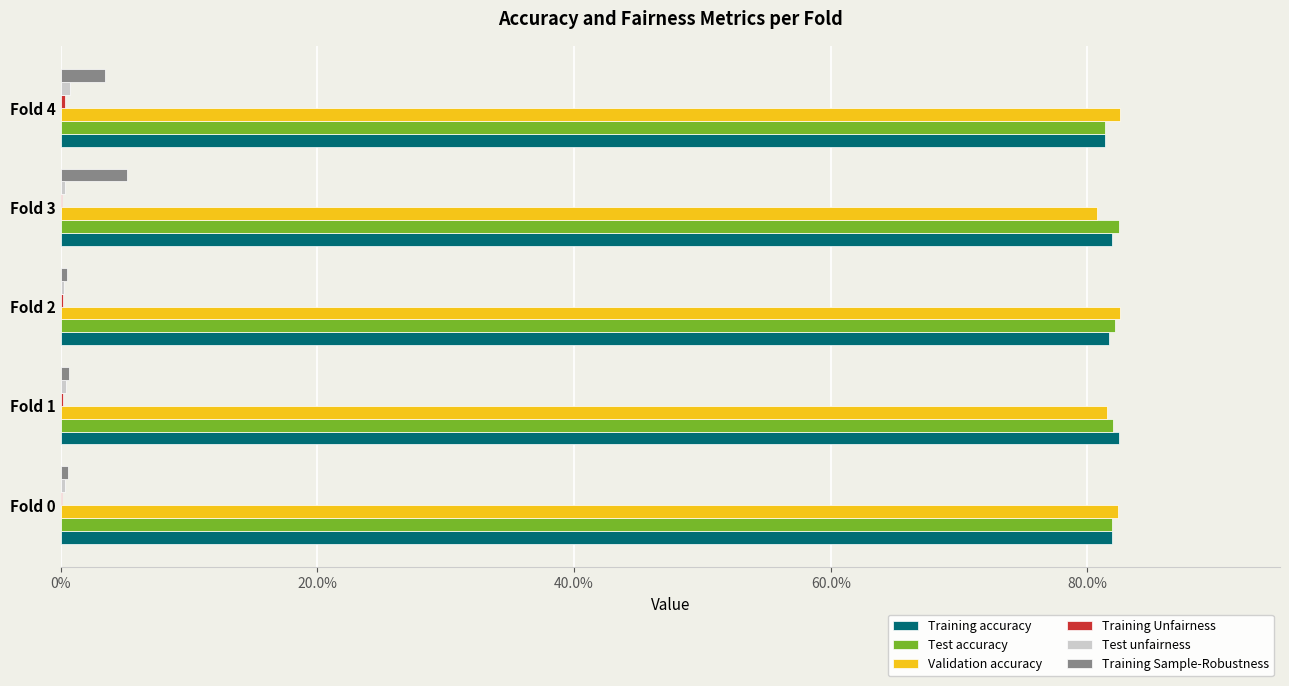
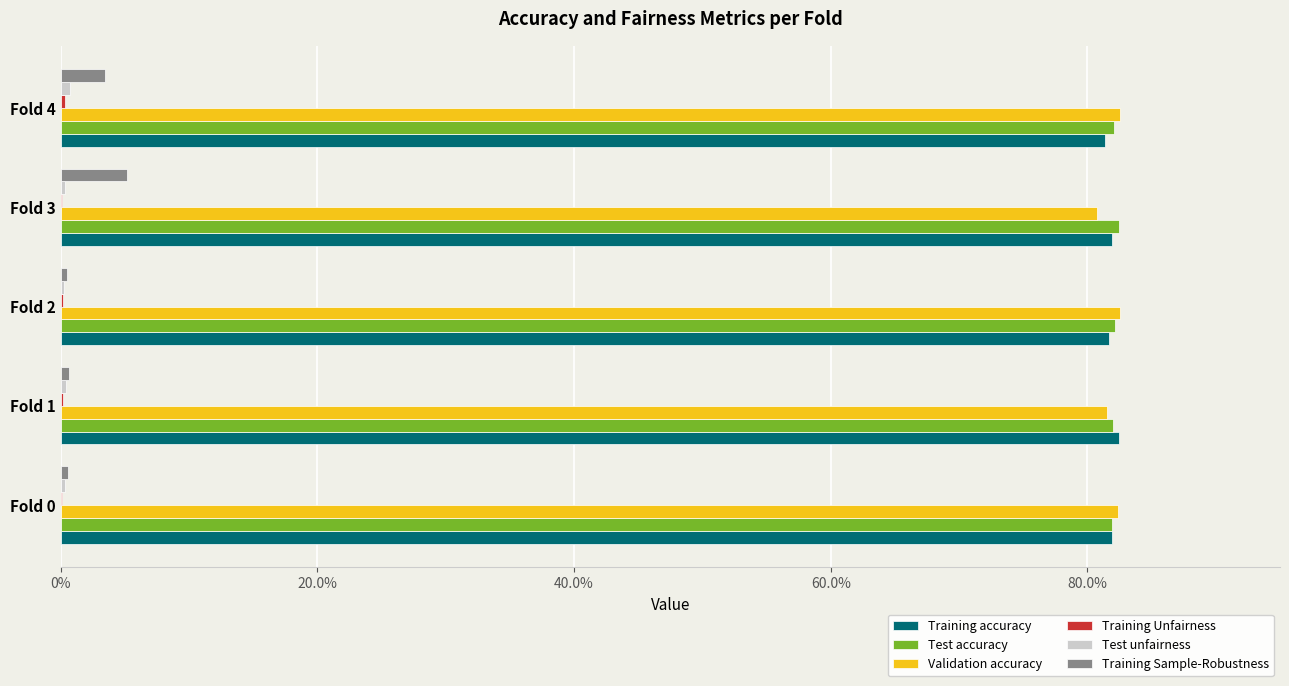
  {
    "Training accuracy": {
      "Fold 4": "81.4%",
      "Fold 3": "81.9%",
      "Fold 2": "81.7%",
      "Fold 1": "82.5%",
      "Fold 0": "81.9%"
    },
    "Test accuracy": {
-     "Fold 4": "81.4%",
+     "Fold 4": "82.0%",
      "Fold 3": "82.4%",
      "Fold 2": "82.1%",
      "Fold 1": "82.0%",
      "Fold 0": "81.9%"
    },
    "Validation accuracy": {
      "Fold 4": "82.5%",
      "Fold 3": "80.7%",
      "Fold 2": "82.6%",
      "Fold 1": "81.5%",
      "Fold 0": "82.4%"
    },
    "Training Unfairness": {
      "Fold 4": "0.4%",
      "Fold 1": "0.2%"
    },
    "Test unfairness": {
      "Fold 4": "0.8%",
      "Fold 3": "0.4%",
      "Fold 2": "0.3%",
      "Fold 1": "0.4%",
      "Fold 0": "0.3%"
    },
    "Training Sample-Robustness": {
      "Fold 4": "3.5%",
      "Fold 3": "5.2%",
      "Fold 2": "0.5%",
      "Fold 1": "0.7%",
      "Fold 0": "0.5%"
    }
  }
